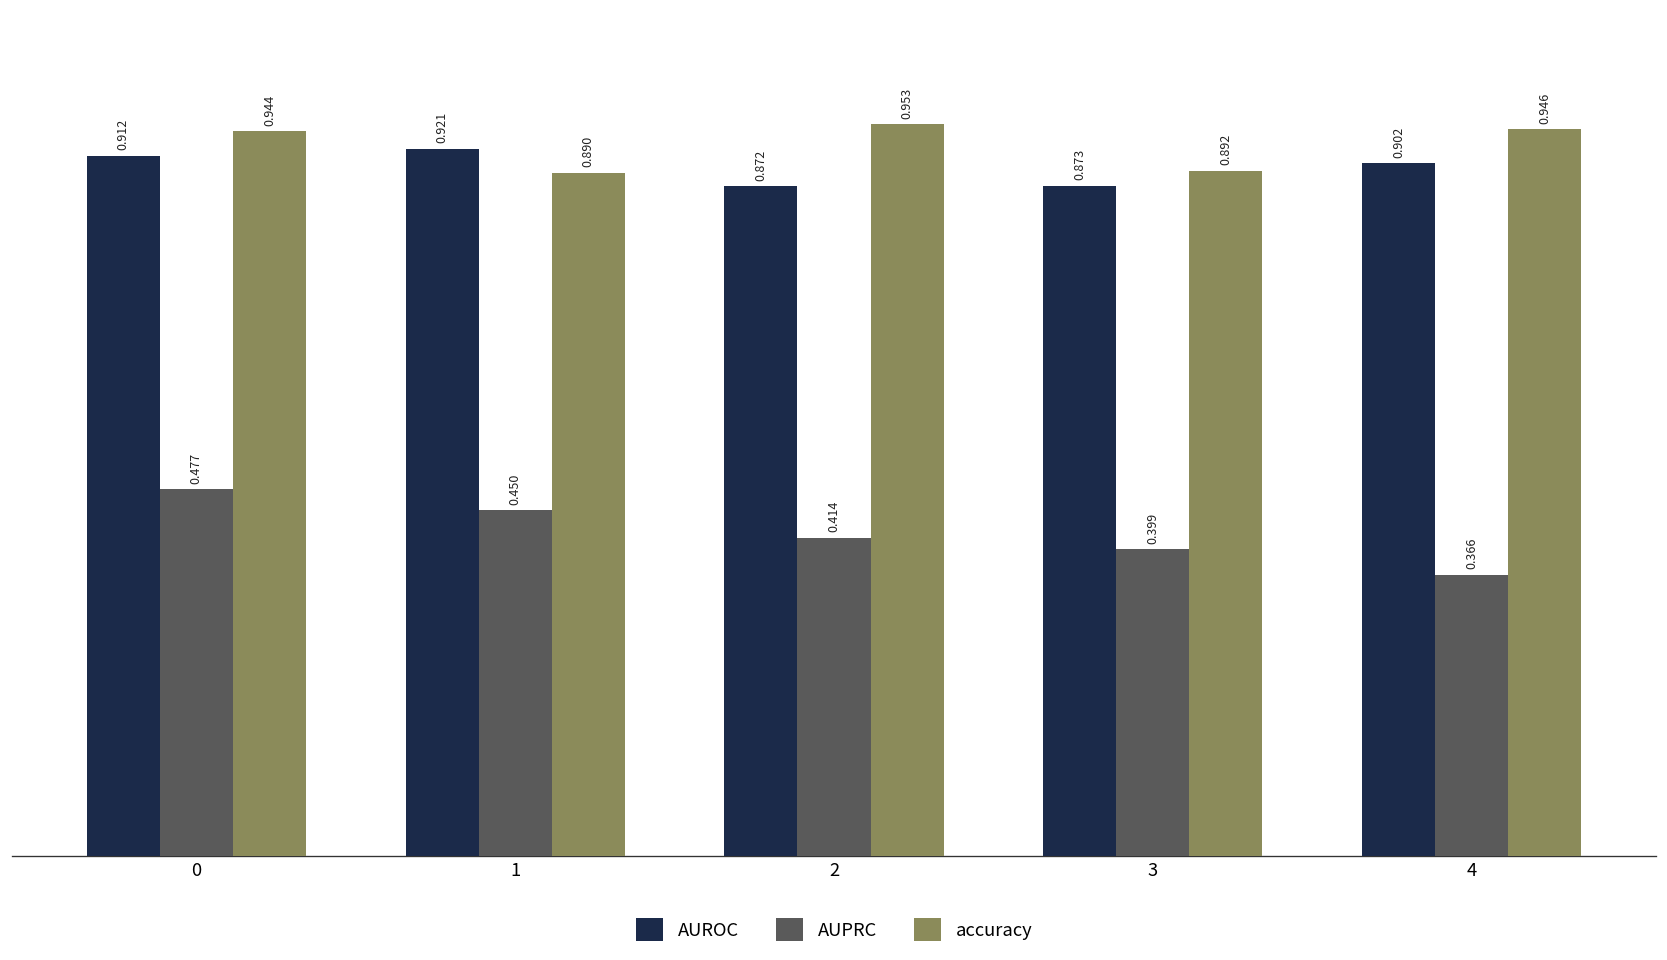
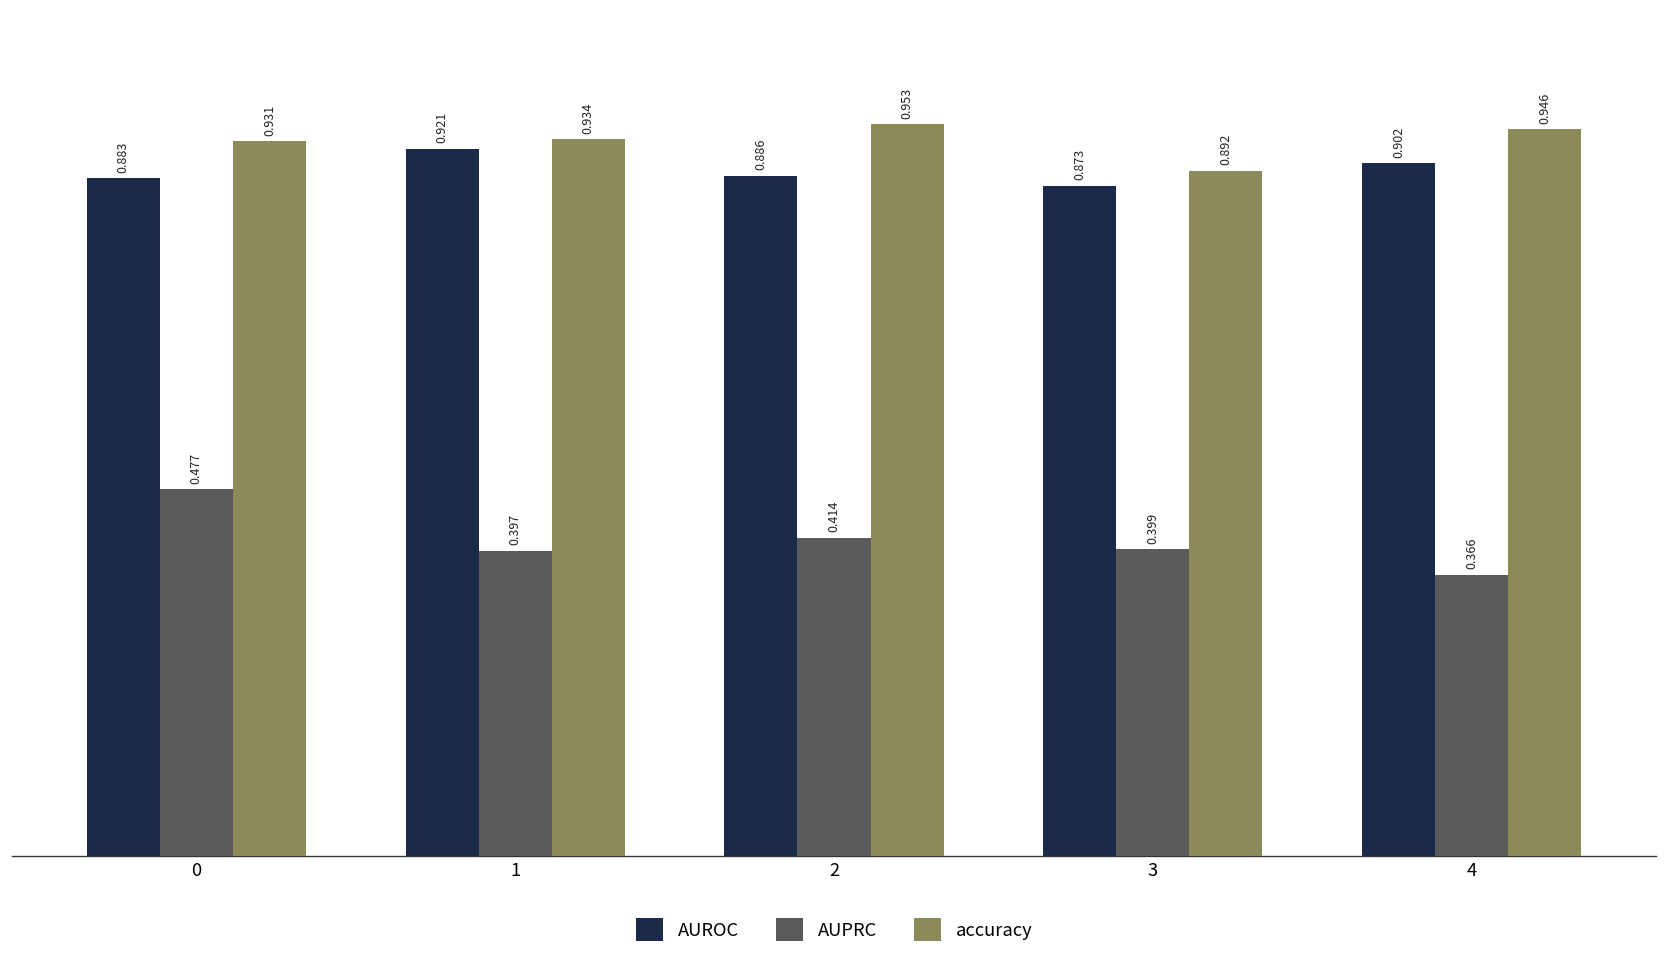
  {
    "AUROC": {
-     "0": 0.912,
+     "0": 0.883,
      "1": 0.921,
-     "2": 0.872,
+     "2": 0.886,
      "3": 0.873,
      "4": 0.902
    },
    "AUPRC": {
      "0": 0.477,
-     "1": 0.450,
+     "1": 0.397,
      "2": 0.414,
      "3": 0.399,
      "4": 0.366
    },
    "accuracy": {
-     "0": 0.944,
-     "1": 0.890,
+     "0": 0.931,
+     "1": 0.934,
      "2": 0.953,
      "3": 0.892,
      "4": 0.946
    }
  }
